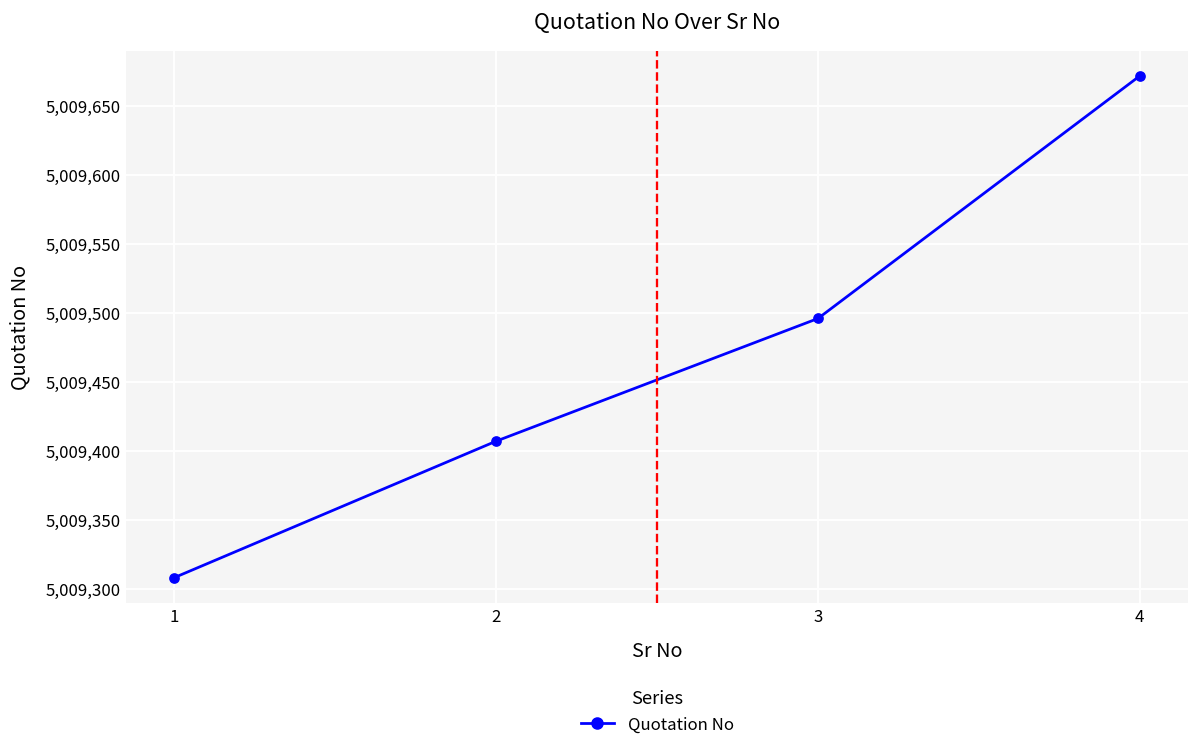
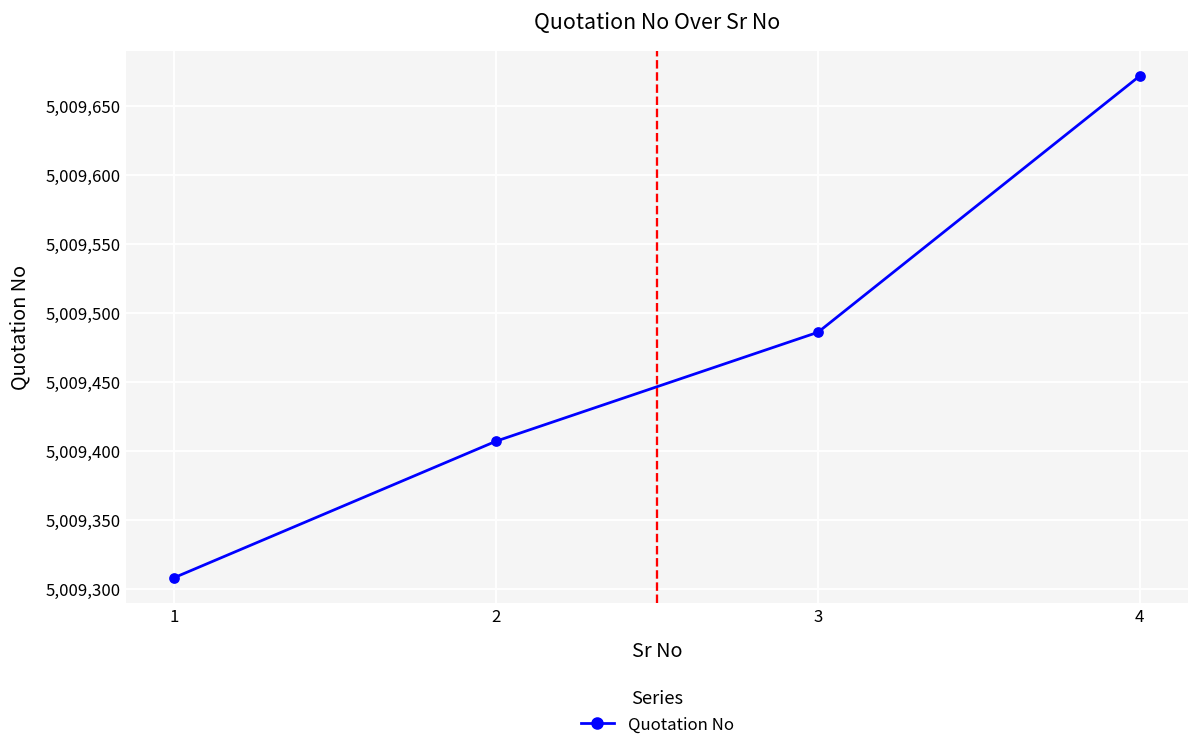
  {
    "1": "5,009,308",
    "2": "5,009,407",
-   "3": "5,009,496",
+   "3": "5,009,486",
    "4": "5,009,672"
  }
